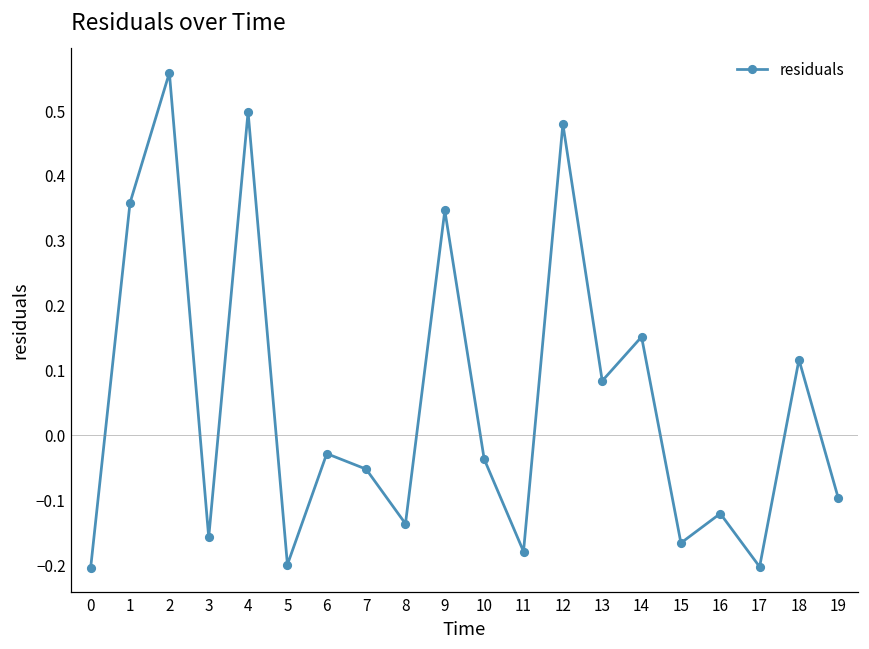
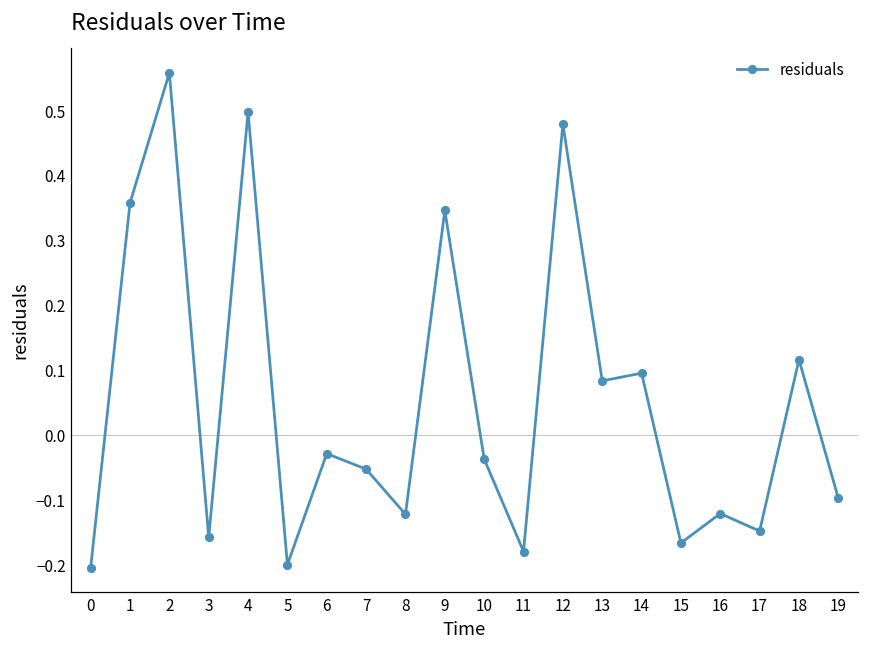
  {
    "0": -0.20,
    "1": 0.36,
    "2": 0.56,
    "3": -0.16,
    "4": 0.50,
    "5": -0.20,
    "6": -0.03,
    "7": -0.05,
-   "8": -0.14,
+   "8": -0.12,
    "9": 0.35,
    "10": -0.04,
    "11": -0.18,
    "12": 0.48,
    "13": 0.08,
-   "14": 0.15,
+   "14": 0.10,
    "15": -0.17,
    "16": -0.12,
-   "17": -0.20,
+   "17": -0.15,
    "18": 0.12,
    "19": -0.10
  }
